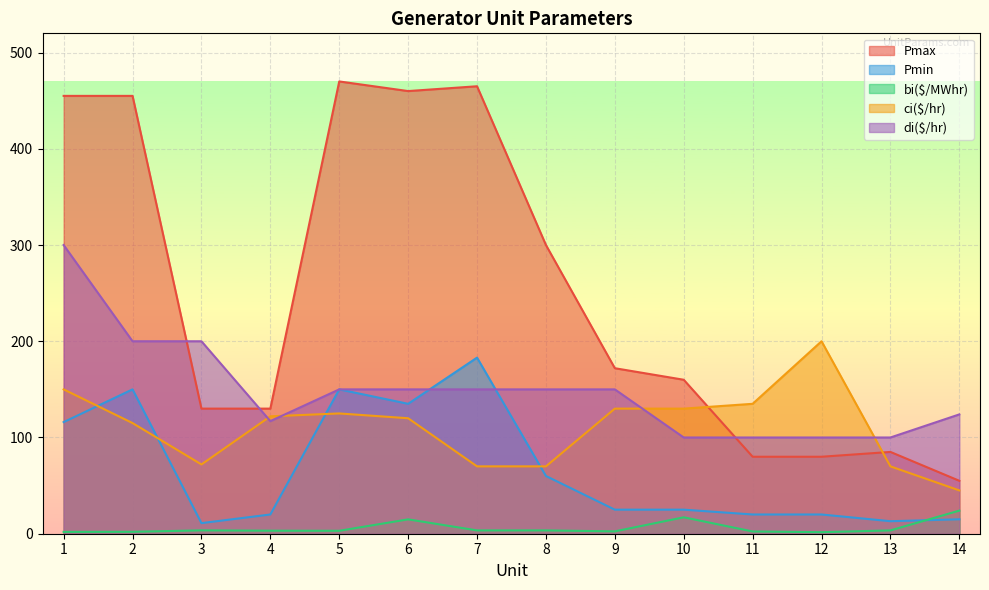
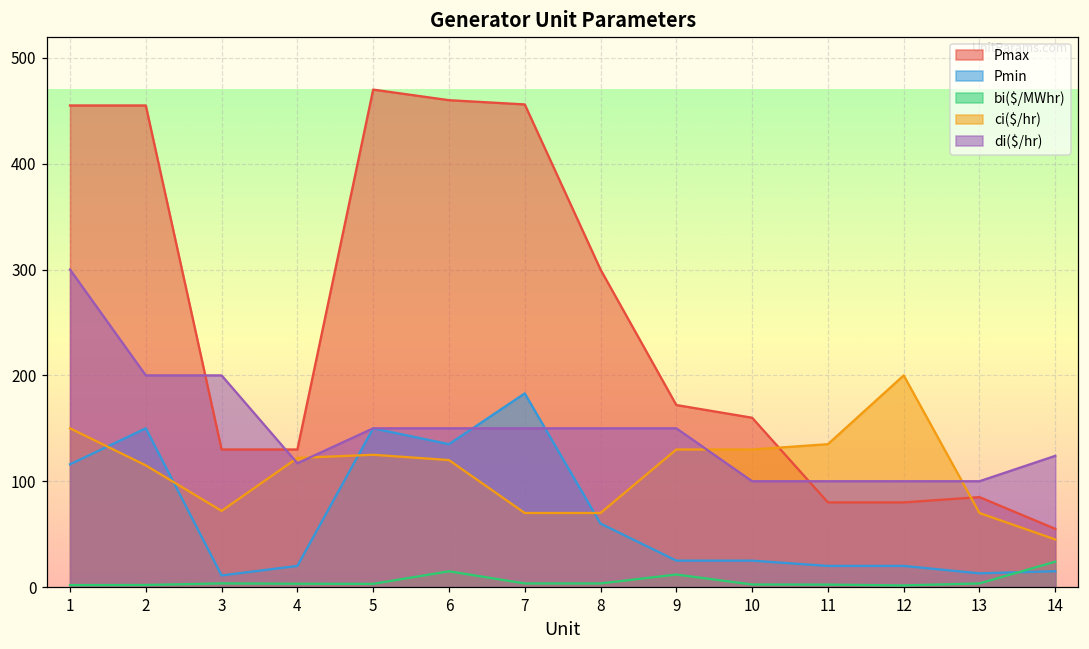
  {
    "Pmax": {
      "1": 460,
      "2": 460,
      "3": 130,
      "4": 130,
      "5": 470,
      "6": 460,
-     "7": 470,
+     "7": 460,
      "8": 300,
      "9": 170,
      "10": 160,
      "11": 80,
      "12": 80,
      "13": 90,
      "14": 60
    },
    "Pmin": {
      "1": 120,
      "2": 150,
      "3": 10,
      "4": 20,
      "6": 140,
      "7": 180,
      "8": 60,
      "9": 30,
      "10": 30,
      "11": 20,
      "12": 20,
      "13": 10,
      "14": 20
    },
    "bi($/MWhr)": {
      "1": 0,
      "2": 0,
      "3": 0,
      "4": 0,
      "5": 0,
      "6": 10,
      "7": 0,
      "8": 0,
-     "9": 0,
-     "10": 20,
+     "9": 10,
+     "10": 0,
      "11": 0,
      "12": 0,
      "13": 0,
      "14": 20
    },
    "ci($/hr)": {
      "1": 150,
      "2": 120,
      "3": 70,
      "4": 120,
      "5": 130,
      "6": 120,
      "7": 70,
      "8": 70,
      "9": 130,
      "10": 130,
      "11": 140,
      "12": 200,
      "13": 70,
      "14": 50
    },
    "di($/hr)": {
      "1": 300,
      "2": 200,
      "3": 200,
      "4": 120,
      "6": 150,
      "7": 150,
      "8": 150,
      "9": 150,
      "10": 100,
      "11": 100,
      "12": 100,
      "13": 100,
      "14": 120
    }
  }
